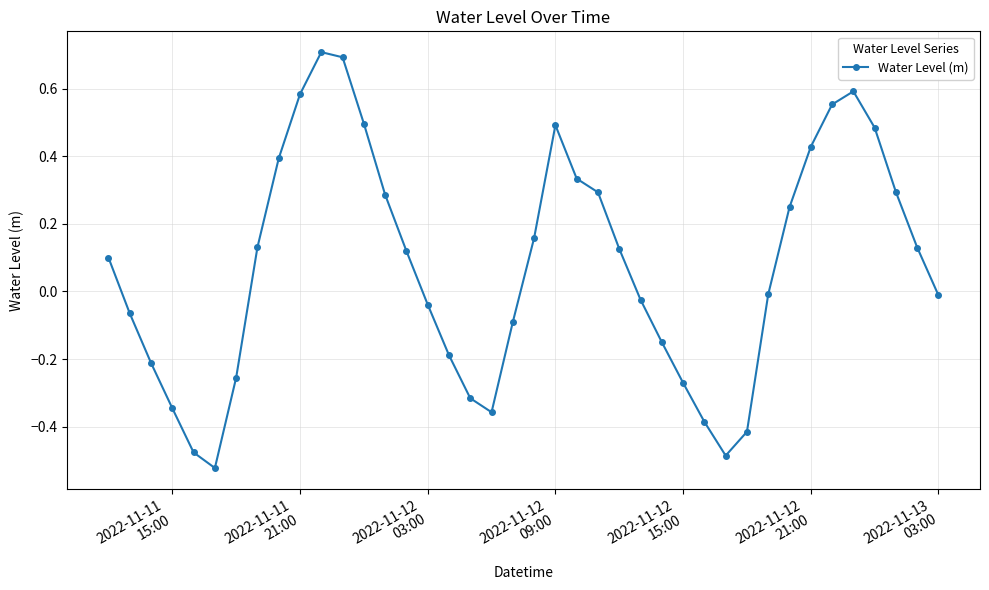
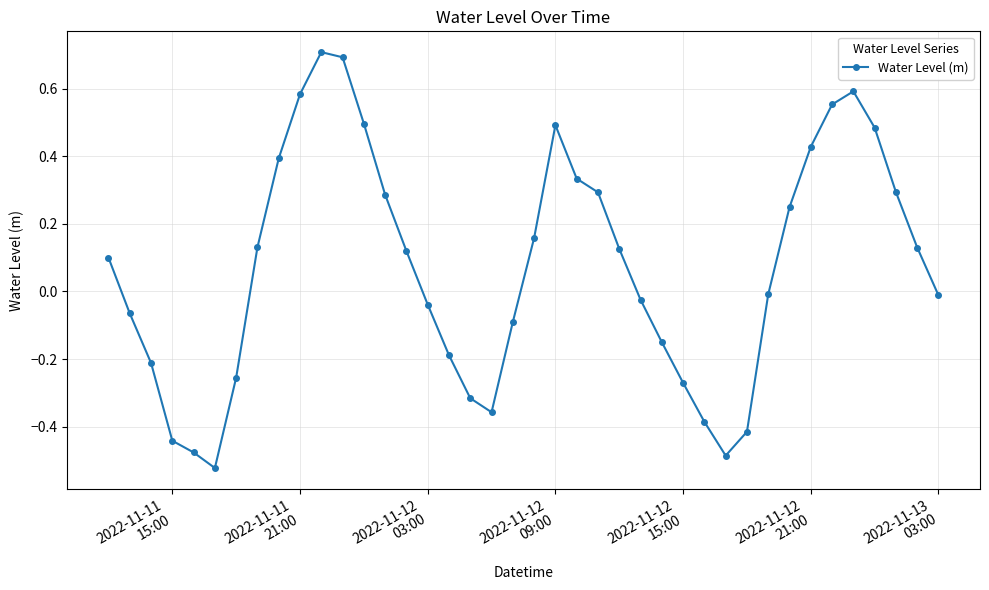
  {
-   "2022-11-11 15:00": -0.35,
+   "2022-11-11 15:00": -0.44,
    "2022-11-11 21:00": 0.58,
    "2022-11-12 03:00": -0.04,
    "2022-11-12 09:00": 0.49,
    "2022-11-12 15:00": -0.27,
    "2022-11-12 21:00": 0.43,
    "2022-11-13 03:00": -0.01
  }
